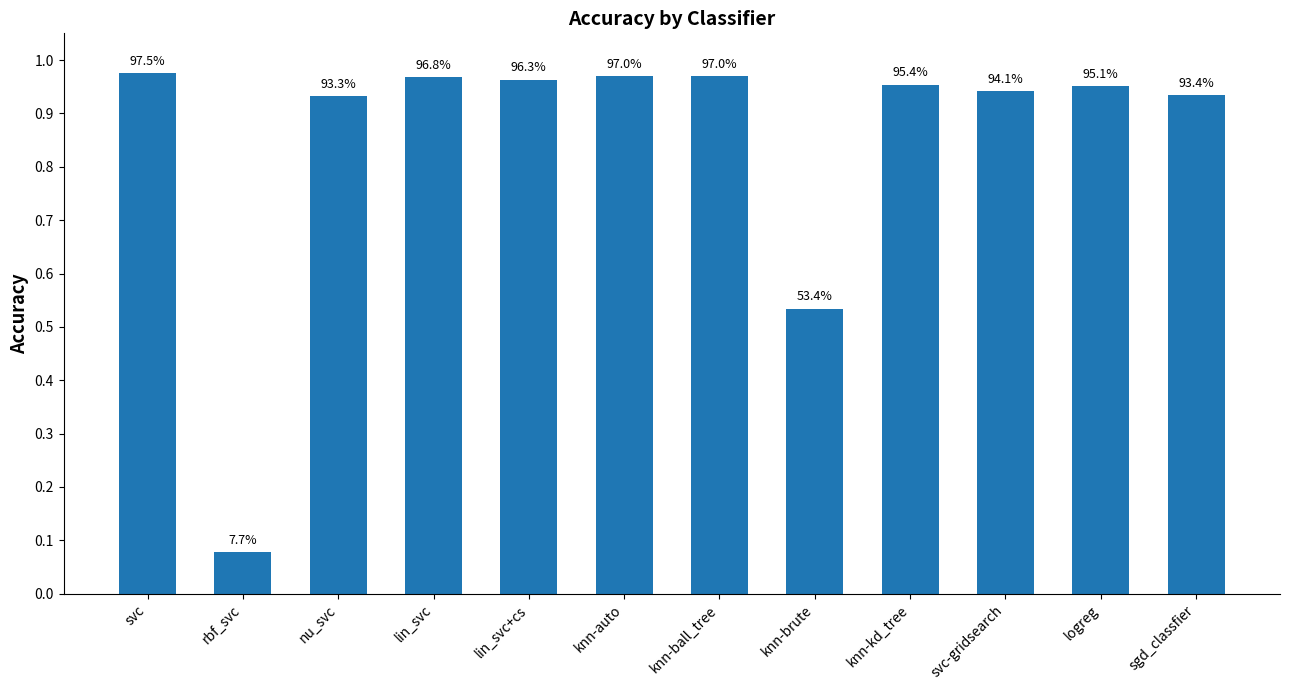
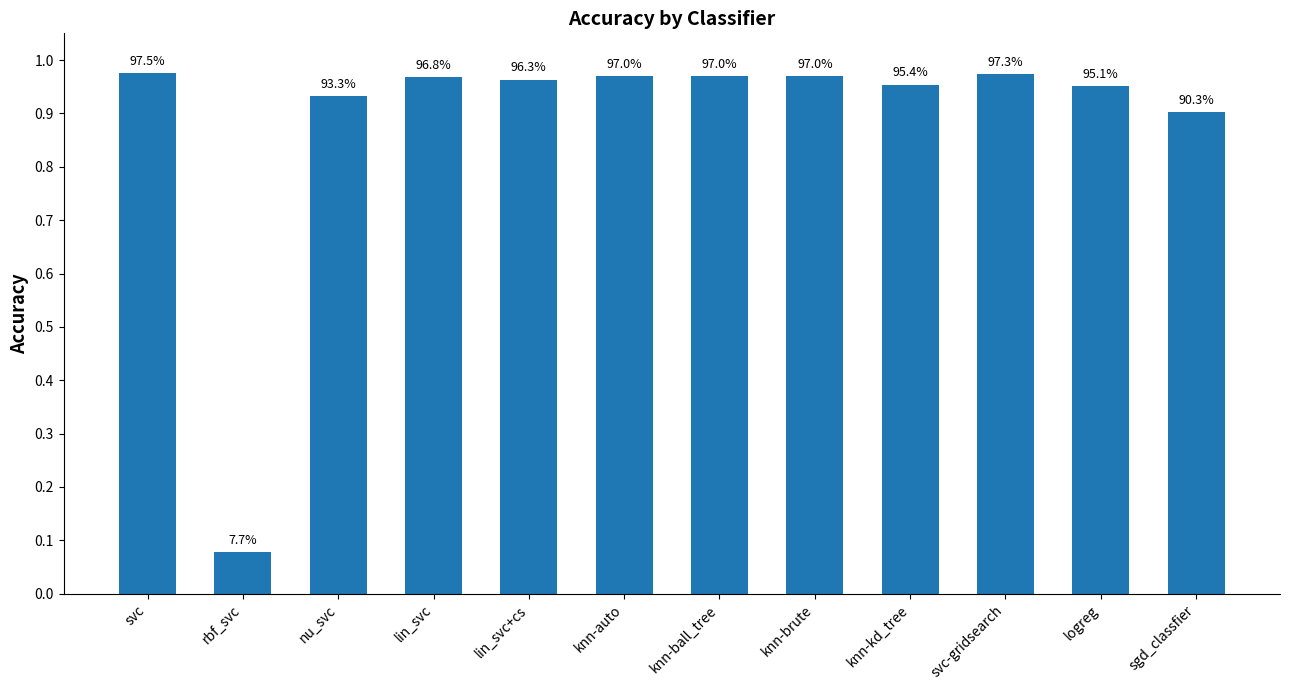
  {
    "svc": "97.5%",
    "rbf_svc": "7.7%",
    "nu_svc": "93.3%",
    "lin_svc": "96.8%",
    "lin_svc+cs": "96.3%",
    "knn-auto": "97.0%",
    "knn-ball_tree": "97.0%",
-   "knn-brute": "53.4%",
+   "knn-brute": "97.0%",
    "knn-kd_tree": "95.4%",
-   "svc-gridsearch": "94.1%",
+   "svc-gridsearch": "97.3%",
    "logreg": "95.1%",
-   "sgd_classfier": "93.4%"
+   "sgd_classfier": "90.3%"
  }
